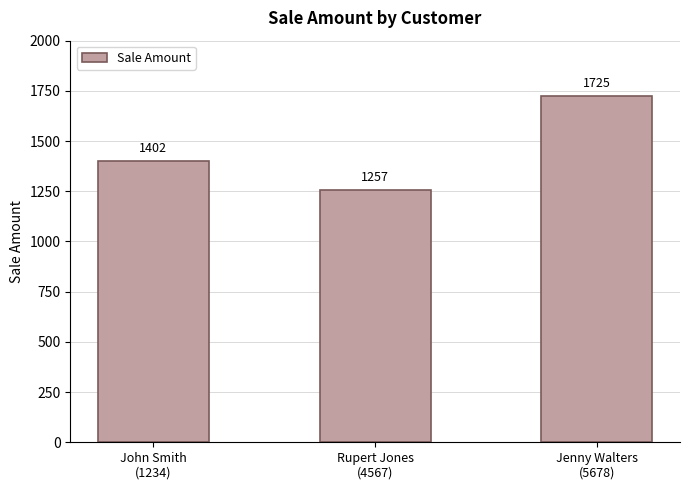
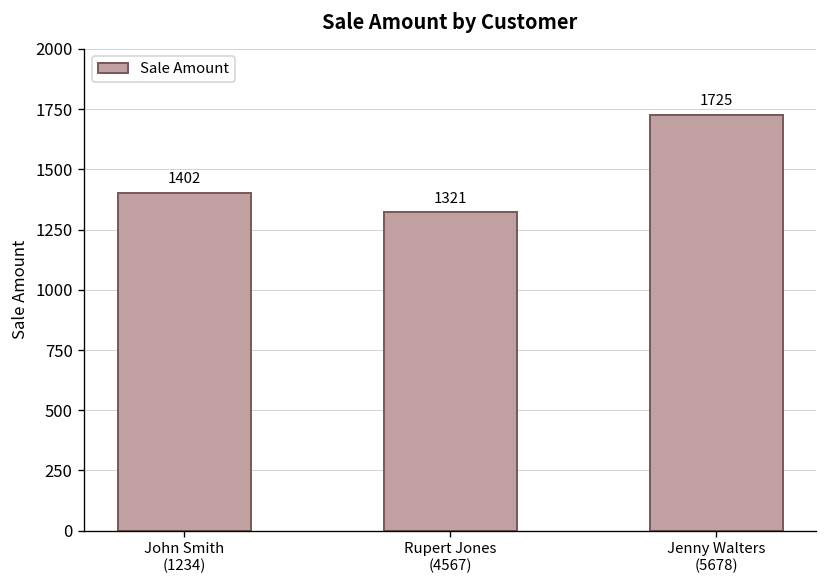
  {
    "John Smith (1234)": 1402,
-   "Rupert Jones (4567)": 1257,
+   "Rupert Jones (4567)": 1321,
    "Jenny Walters (5678)": 1725
  }
